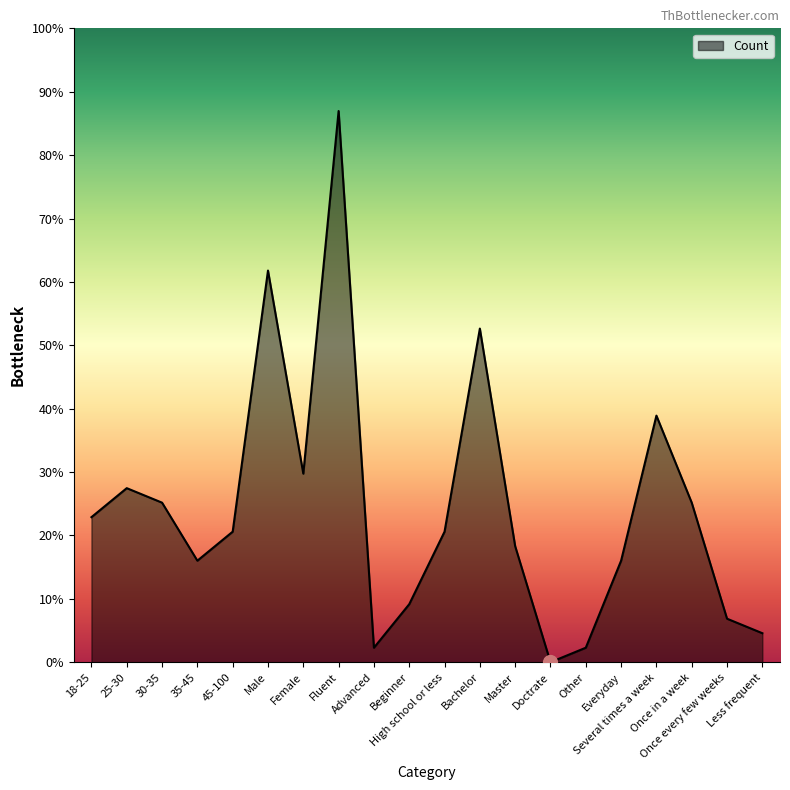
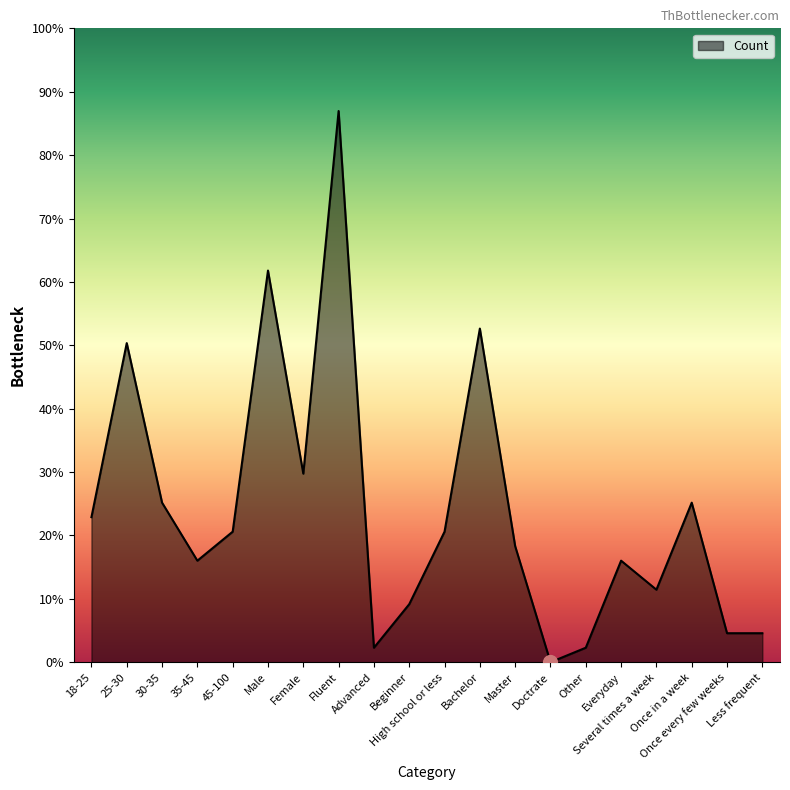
  {
    "Count": {
      "18-25": "23%",
-     "25-30": "27%",
+     "25-30": "50%",
      "30-35": "25%",
      "35-45": "16%",
      "45-100": "21%",
      "Male": "62%",
      "Female": "30%",
      "Fluent": "87%",
      "Advanced": "2%",
      "Beginner": "9%",
      "High school or less": "21%",
      "Bachelor": "53%",
      "Master": "18%",
      "Other": "2%",
      "Everyday": "16%",
-     "Several times a week": "39%",
+     "Several times a week": "11%",
      "Once in a week": "25%",
-     "Once every few weeks": "7%",
+     "Once every few weeks": "5%",
      "Less frequent": "5%"
    }
  }
